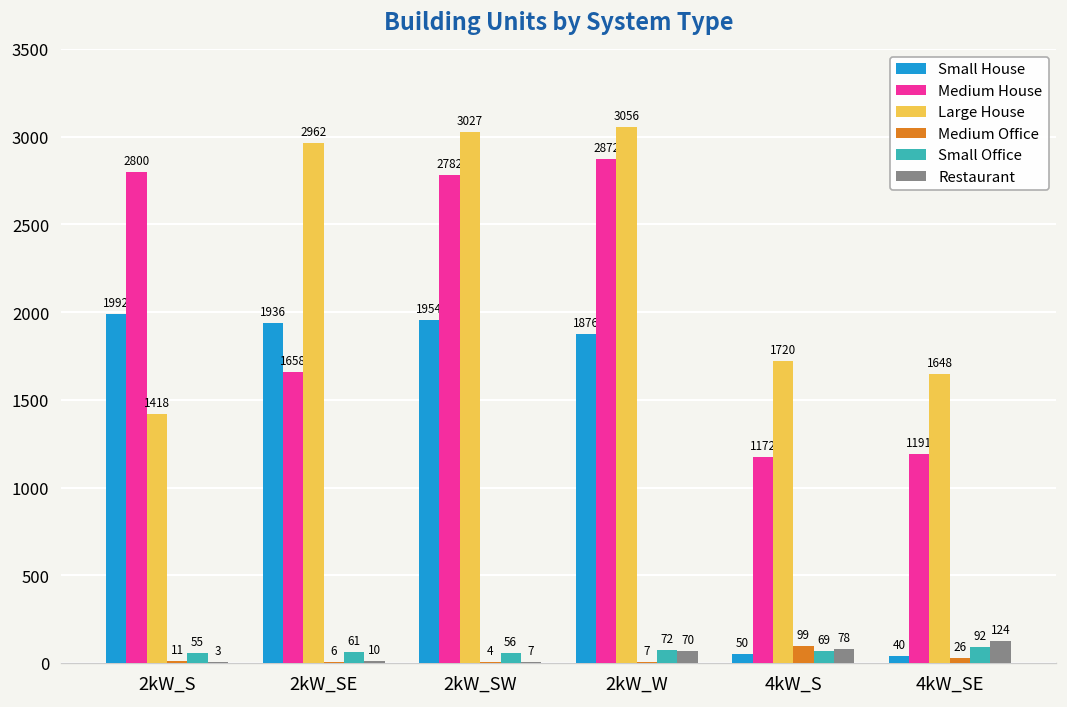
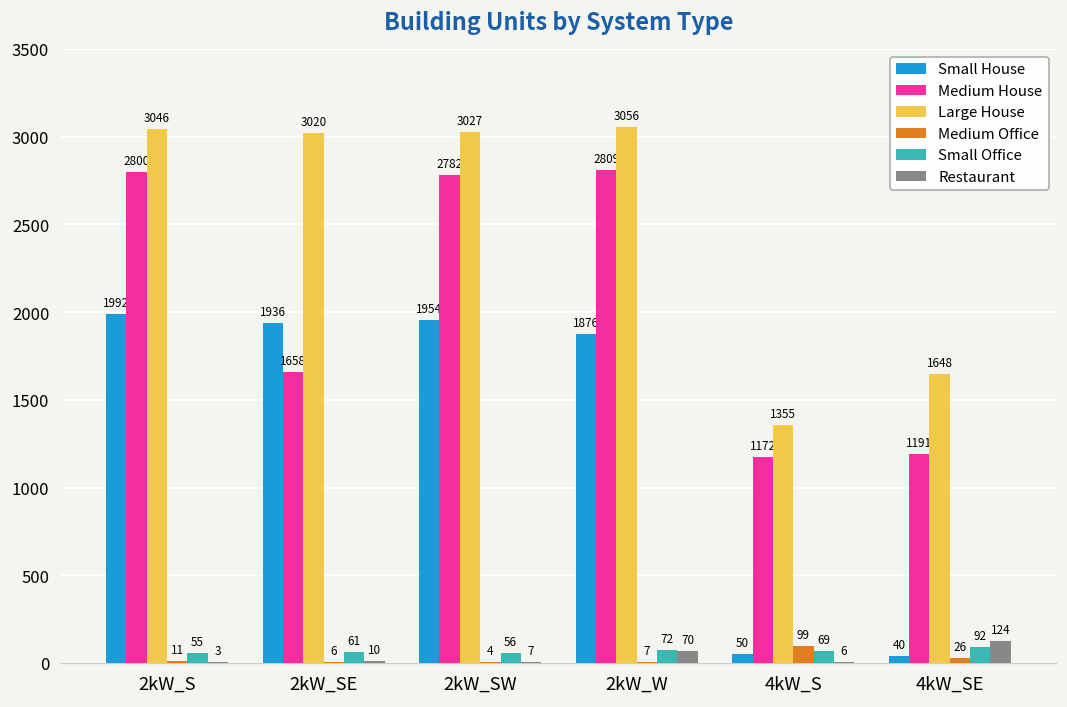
  {
    "Medium House": {
      "2kW_S": 2800,
      "2kW_SE": 1658,
      "2kW_SW": 2782,
-     "2kW_W": 2872,
+     "2kW_W": 2809,
      "4kW_S": 1172,
      "4kW_SE": 1191
    },
    "Large House": {
-     "2kW_S": 1418,
-     "2kW_SE": 2962,
+     "2kW_S": 3046,
+     "2kW_SE": 3020,
      "2kW_SW": 3027,
      "2kW_W": 3056,
-     "4kW_S": 1720,
+     "4kW_S": 1355,
      "4kW_SE": 1648
    },
    "Medium Office": {
      "2kW_S": 11,
      "2kW_SE": 6,
      "2kW_SW": 4,
      "2kW_W": 7,
      "4kW_S": 99,
      "4kW_SE": 26
    },
    "Restaurant": {
      "2kW_S": 3,
      "2kW_SE": 10,
      "2kW_SW": 7,
      "2kW_W": 70,
-     "4kW_S": 78,
+     "4kW_S": 6,
      "4kW_SE": 124
    }
  }
